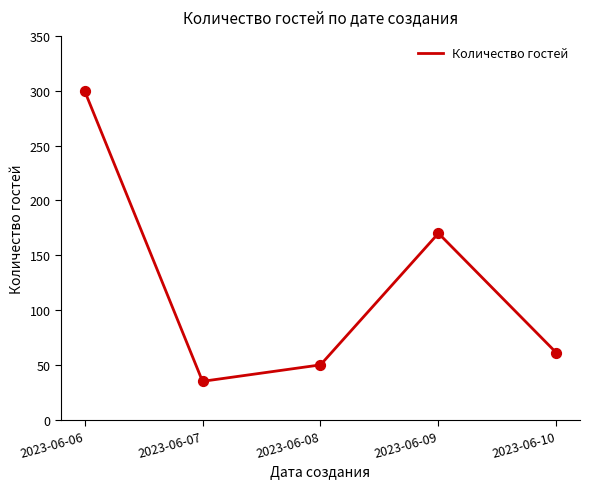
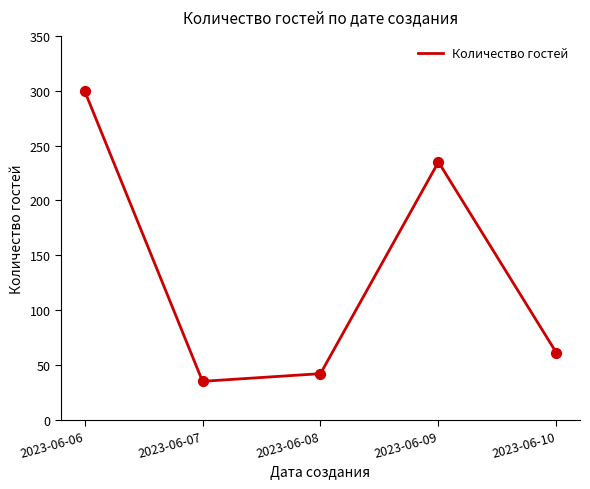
  {
    "2023-06-06": 300,
    "2023-06-07": 35,
-   "2023-06-08": 50,
-   "2023-06-09": 170,
+   "2023-06-08": 42,
+   "2023-06-09": 235,
    "2023-06-10": 61
  }
